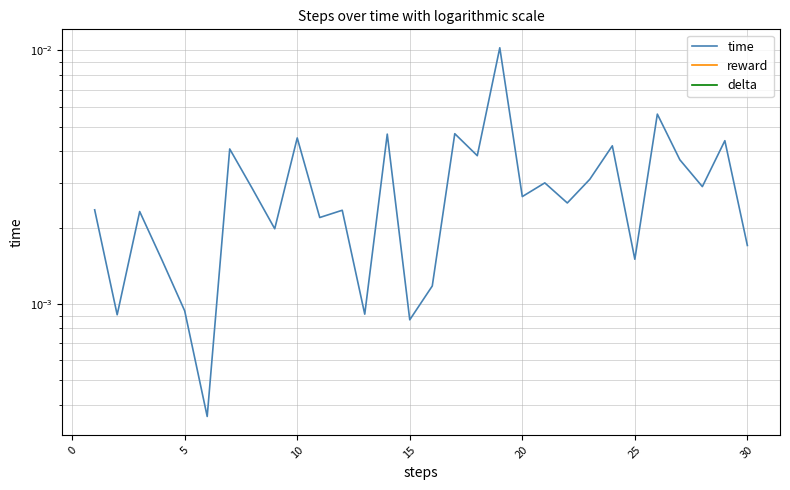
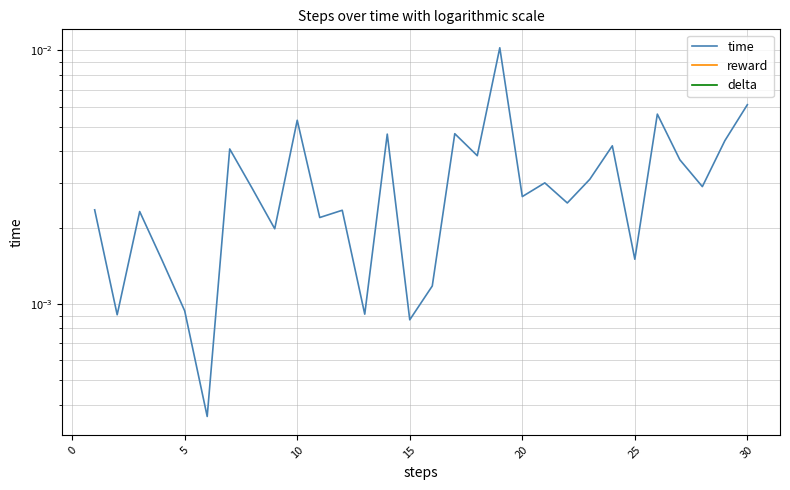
  {
    "time": {
      "5": 0.00094,
-     "10": 0.0045,
+     "10": 0.0053,
      "15": 0.00087,
      "20": 0.0026,
      "25": 0.0015,
-     "30": 0.0017
+     "30": 0.0061
    }
  }
